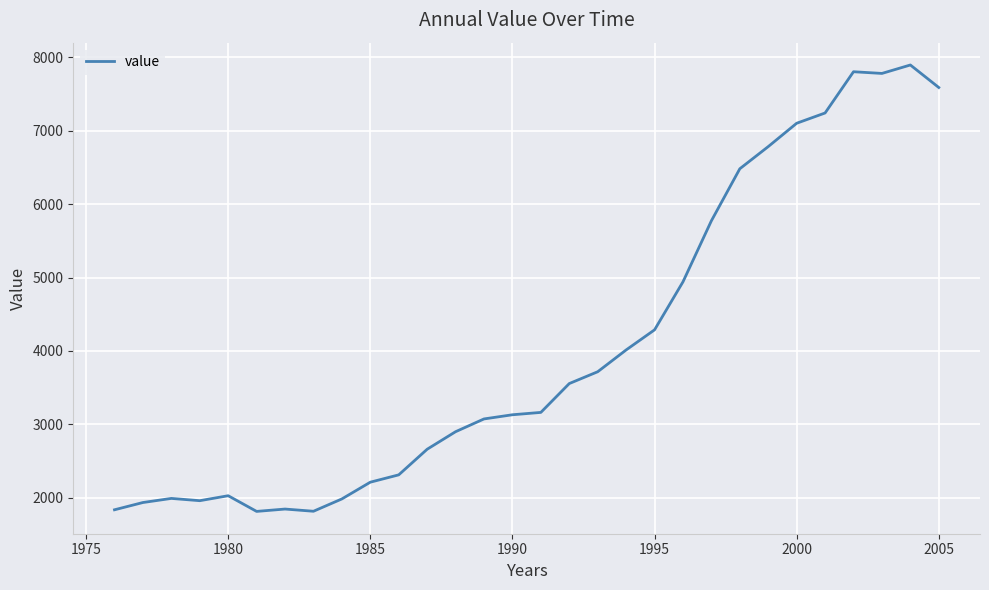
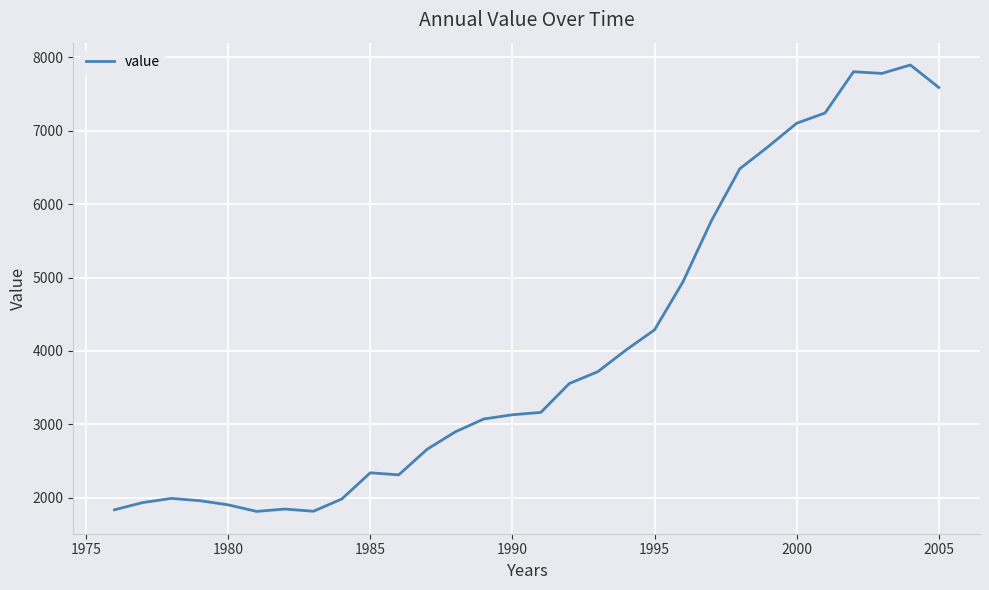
  {
-   "1980": 2000,
-   "1985": 2200,
+   "1980": 1900,
+   "1985": 2300,
    "1990": 3100,
    "1995": 4300,
    "2000": 7100,
    "2005": 7600
  }
